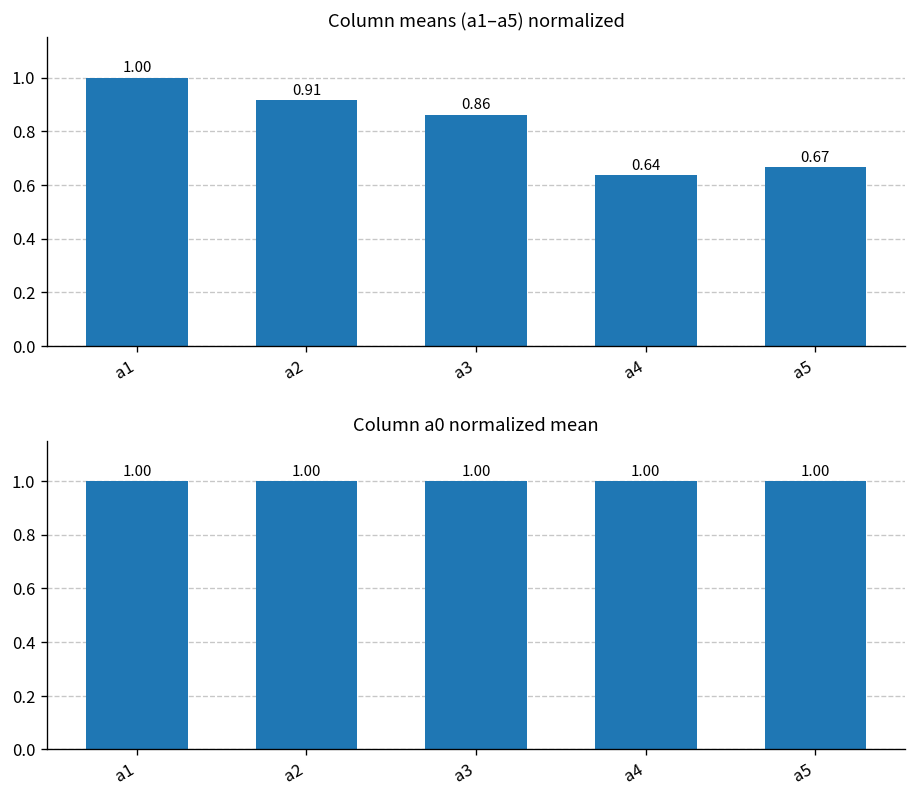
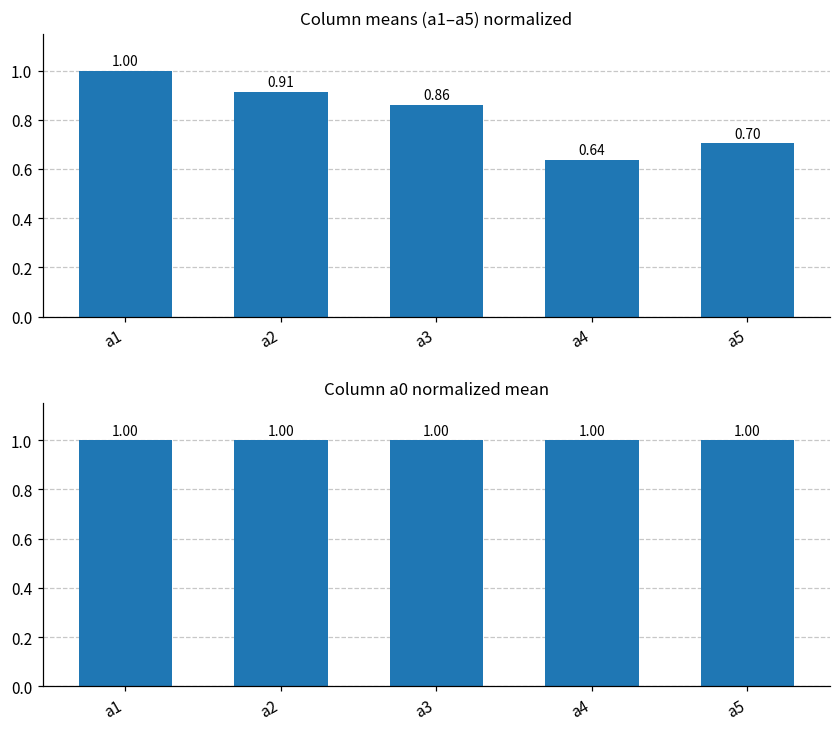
  {
    "Column means (a1–a5) normalized": {
      "a1": 1.00,
      "a2": 0.91,
      "a3": 0.86,
      "a4": 0.64,
-     "a5": 0.67
+     "a5": 0.70
    },
    "Column a0 normalized mean": {
      "a1": 1.00,
      "a2": 1.00,
      "a3": 1.00,
      "a4": 1.00,
      "a5": 1.00
    }
  }
